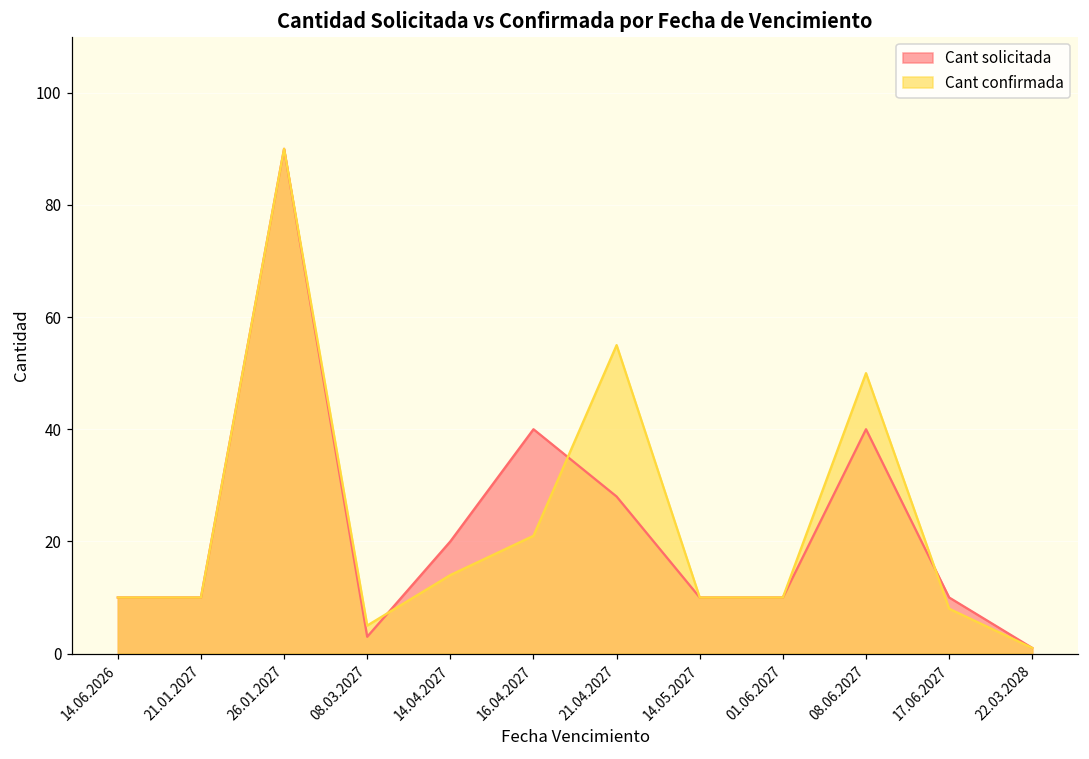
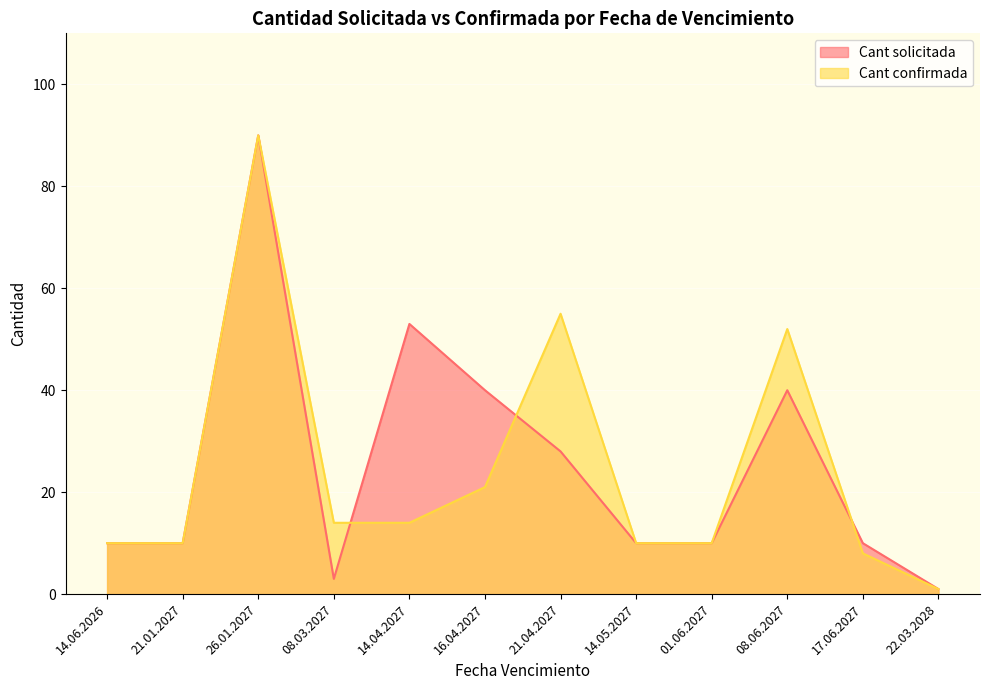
  {
    "Cant solicitada": {
      "08.03.2027": 3,
-     "14.04.2027": 20,
+     "14.04.2027": 53,
      "16.04.2027": 40,
      "21.04.2027": 28,
      "08.06.2027": 40,
      "17.06.2027": 10
    },
    "Cant confirmada": {
-     "08.03.2027": 5,
+     "08.03.2027": 14,
      "14.04.2027": 14,
      "16.04.2027": 21,
      "21.04.2027": 55,
-     "08.06.2027": 50,
+     "08.06.2027": 52,
      "17.06.2027": 8
    }
  }
